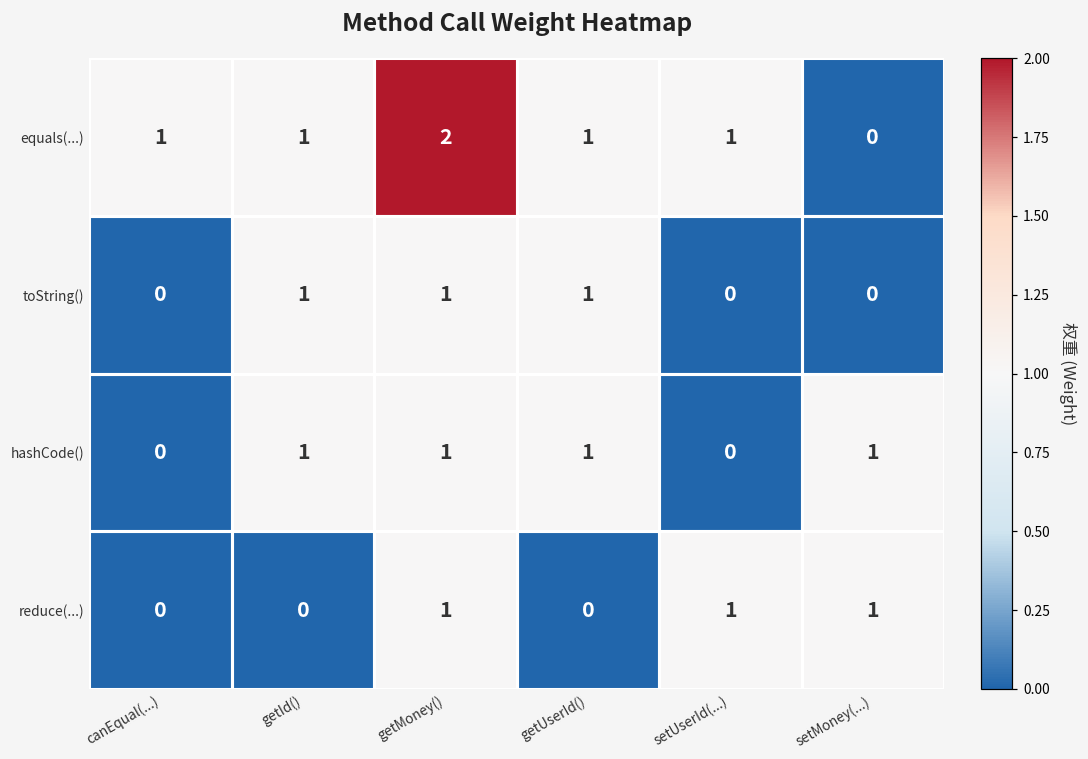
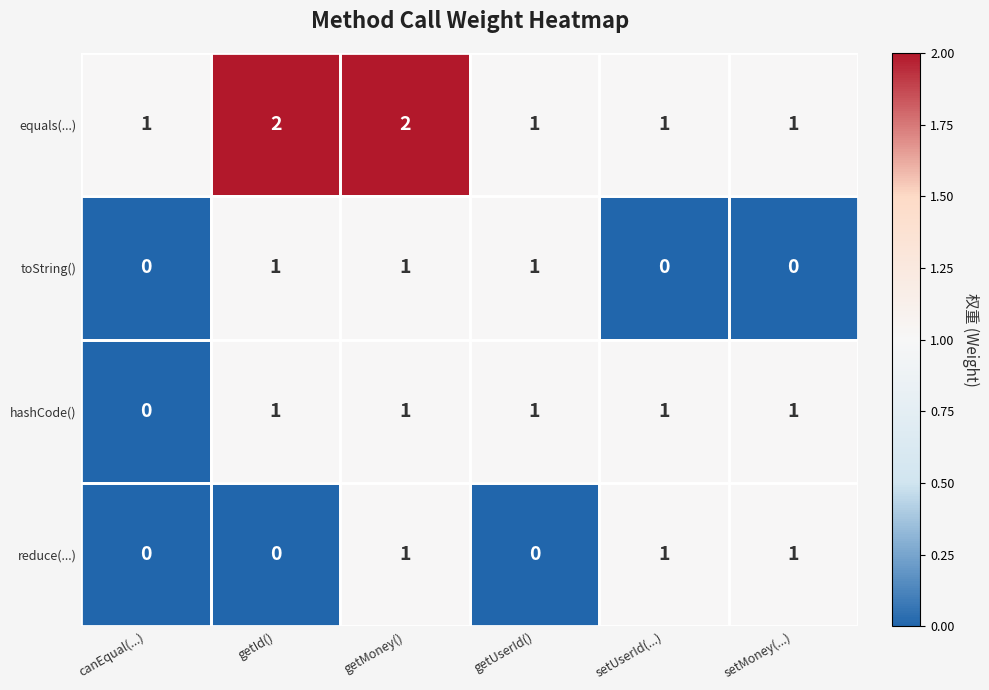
  {
    "equals(...)": {
      "canEqual(...)": 1,
-     "getId()": 1,
+     "getId()": 2,
      "getMoney()": 2,
      "getUserId()": 1,
      "setUserId(...)": 1,
-     "setMoney(...)": 0
+     "setMoney(...)": 1
    },
    "toString()": {
      "canEqual(...)": 0,
      "getId()": 1,
      "getMoney()": 1,
      "getUserId()": 1,
      "setUserId(...)": 0,
      "setMoney(...)": 0
    },
    "hashCode()": {
      "canEqual(...)": 0,
      "getId()": 1,
      "getMoney()": 1,
      "getUserId()": 1,
-     "setUserId(...)": 0,
+     "setUserId(...)": 1,
      "setMoney(...)": 1
    },
    "reduce(...)": {
      "canEqual(...)": 0,
      "getId()": 0,
      "getMoney()": 1,
      "getUserId()": 0,
      "setUserId(...)": 1,
      "setMoney(...)": 1
    }
  }
